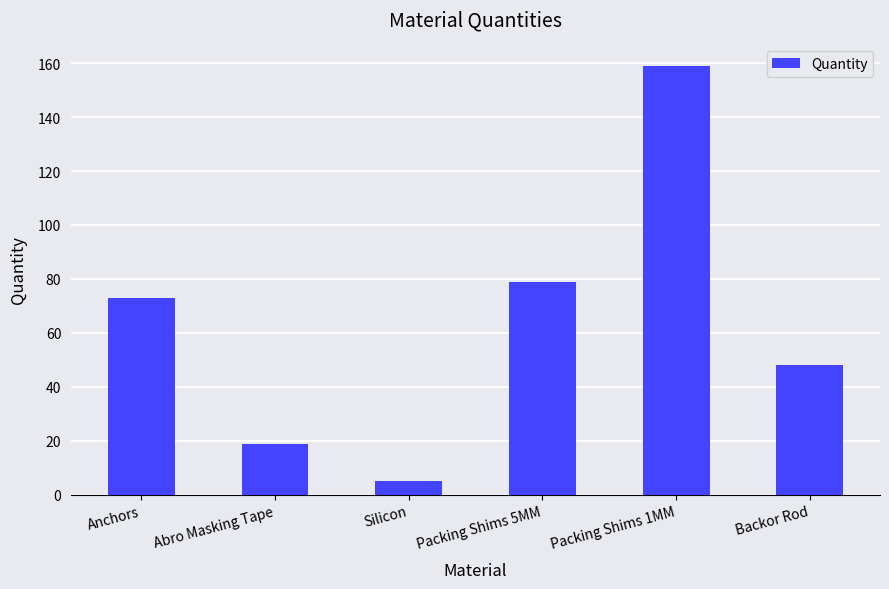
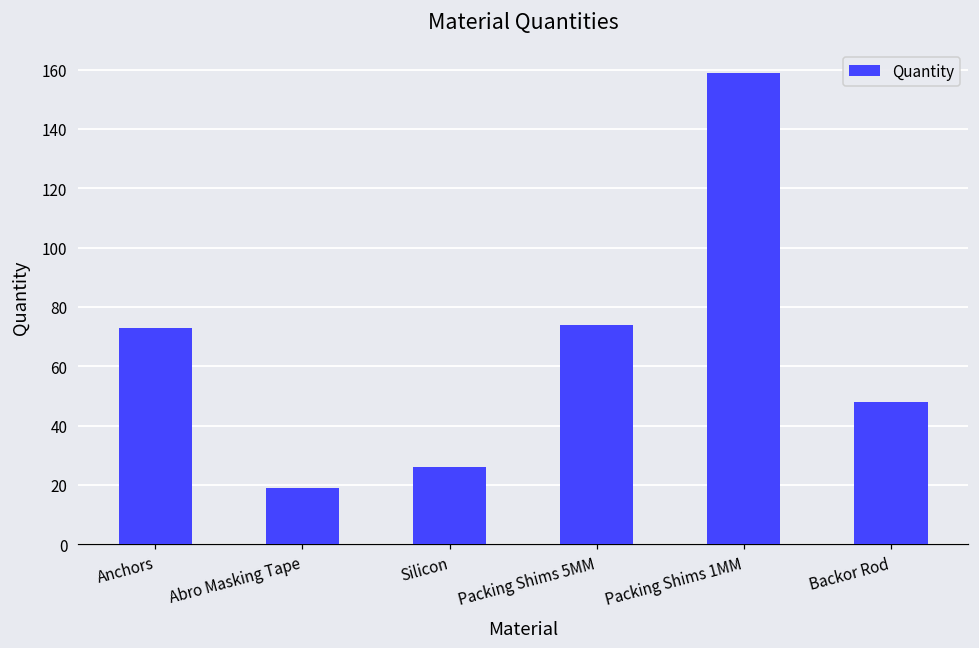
  {
    "Anchors": 73,
    "Abro Masking Tape": 19,
-   "Silicon": 5,
-   "Packing Shims 5MM": 79,
+   "Silicon": 26,
+   "Packing Shims 5MM": 74,
    "Packing Shims 1MM": 159,
    "Backor Rod": 48
  }
